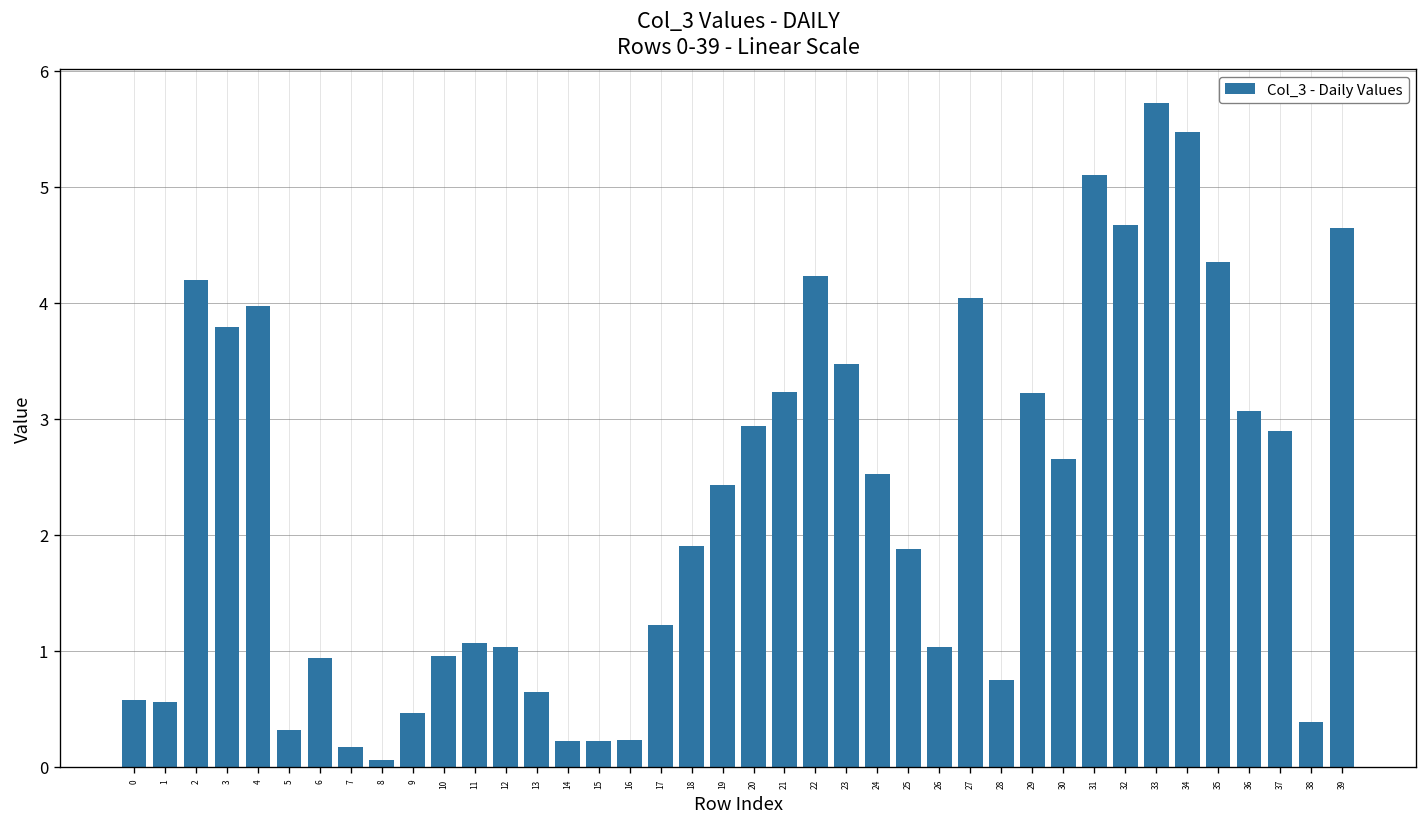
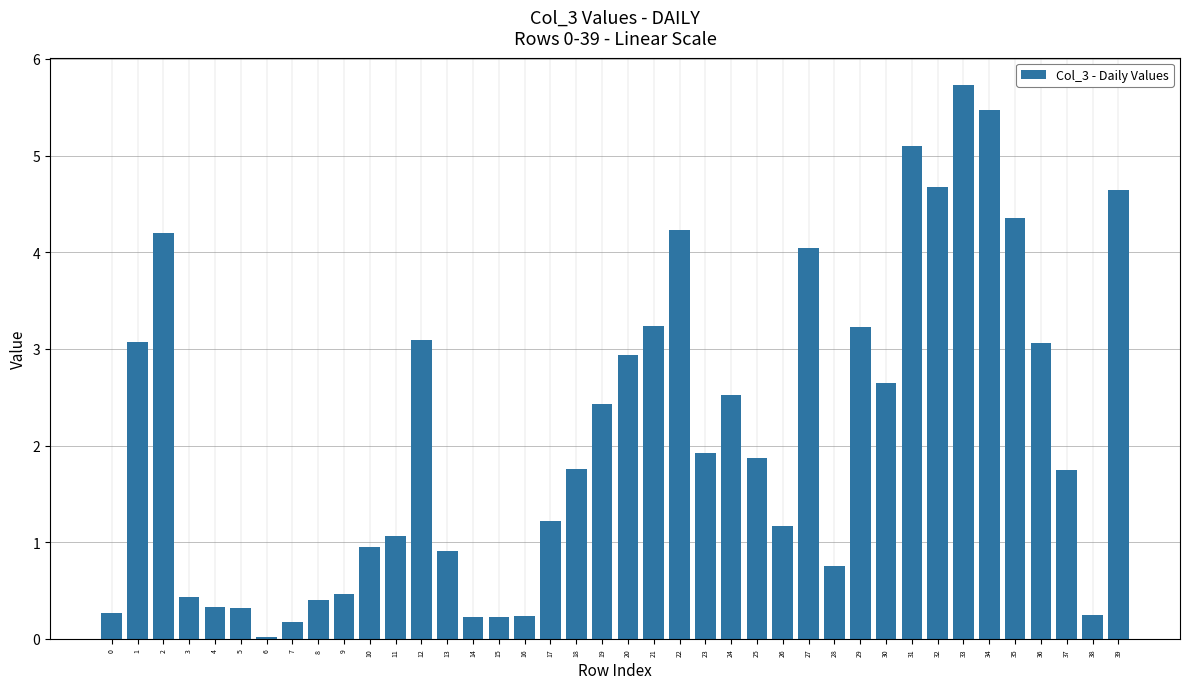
  {
-   "0": 0.6,
-   "1": 0.6,
+   "0": 0.3,
+   "1": 3.1,
    "2": 4.2,
-   "3": 3.8,
-   "4": 4.0,
+   "3": 0.4,
+   "4": 0.3,
    "5": 0.3,
-   "6": 0.9,
+   "6": 0.0,
    "7": 0.2,
-   "8": 0.1,
+   "8": 0.4,
    "9": 0.5,
    "10": 1.0,
    "11": 1.1,
-   "12": 1.0,
-   "13": 0.6,
+   "12": 3.1,
+   "13": 0.9,
    "14": 0.2,
    "15": 0.2,
    "16": 0.2,
    "17": 1.2,
-   "18": 1.9,
+   "18": 1.8,
    "19": 2.4,
    "20": 2.9,
    "21": 3.2,
    "22": 4.2,
-   "23": 3.5,
+   "23": 1.9,
    "24": 2.5,
    "25": 1.9,
-   "26": 1.0,
+   "26": 1.2,
    "27": 4.0,
    "28": 0.8,
    "29": 3.2,
    "30": 2.7,
    "31": 5.1,
    "32": 4.7,
    "33": 5.7,
    "34": 5.5,
    "35": 4.4,
    "36": 3.1,
-   "37": 2.9,
-   "38": 0.4,
+   "37": 1.7,
+   "38": 0.2,
    "39": 4.6
  }
